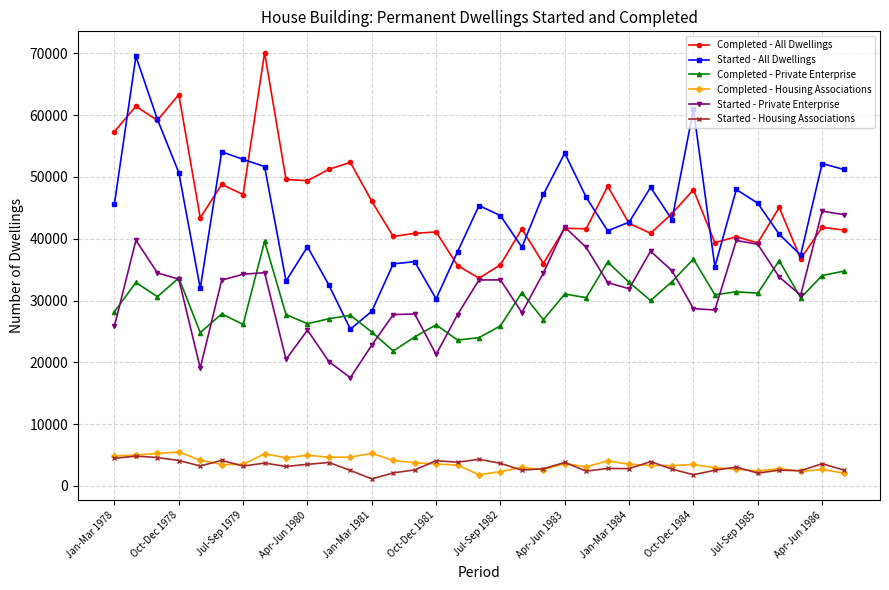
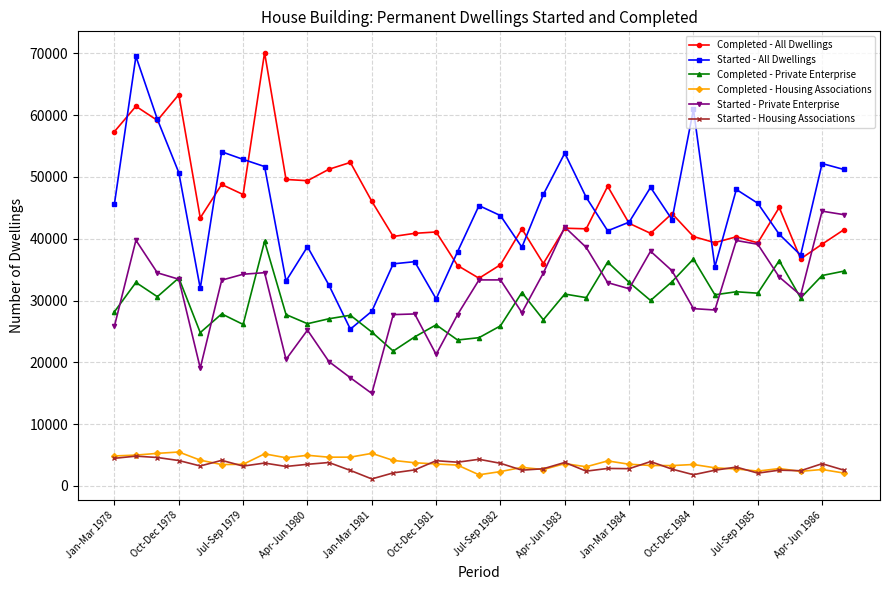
  {
    "Completed - All Dwellings": {
      "Jan-Mar 1978": 57000,
      "Oct-Dec 1978": 63000,
      "Jul-Sep 1979": 47000,
      "Apr-Jun 1980": 49000,
      "Jan-Mar 1981": 46000,
      "Oct-Dec 1981": 41000,
      "Jul-Sep 1982": 36000,
-     "Oct-Dec 1984": 48000,
-     "Apr-Jun 1986": 42000
+     "Oct-Dec 1984": 40000,
+     "Apr-Jun 1986": 39000
    },
    "Started - All Dwellings": {
      "Jan-Mar 1978": 46000,
      "Oct-Dec 1978": 51000,
      "Jul-Sep 1979": 53000,
      "Apr-Jun 1980": 39000,
      "Jan-Mar 1981": 28000,
      "Oct-Dec 1981": 30000,
      "Jul-Sep 1982": 44000,
      "Apr-Jun 1983": 54000,
      "Jul-Sep 1985": 46000,
      "Apr-Jun 1986": 52000
    },
    "Completed - Private Enterprise": {
      "Jan-Mar 1978": 28000,
      "Jul-Sep 1979": 26000,
      "Apr-Jun 1980": 26000,
      "Jan-Mar 1981": 25000,
      "Oct-Dec 1981": 26000,
      "Jul-Sep 1982": 26000,
      "Apr-Jun 1983": 31000,
      "Jan-Mar 1984": 33000,
      "Oct-Dec 1984": 37000,
      "Jul-Sep 1985": 31000,
      "Apr-Jun 1986": 34000
    },
    "Completed - Housing Associations": {
      "Oct-Dec 1978": 5000,
      "Apr-Jun 1980": 5000,
      "Jan-Mar 1981": 5000,
      "Oct-Dec 1981": 4000,
      "Jul-Sep 1982": 2000,
      "Jan-Mar 1984": 4000,
      "Oct-Dec 1984": 3000,
      "Apr-Jun 1986": 3000
    },
    "Started - Private Enterprise": {
      "Jan-Mar 1978": 26000,
      "Jul-Sep 1979": 34000,
      "Apr-Jun 1980": 25000,
-     "Jan-Mar 1981": 23000,
+     "Jan-Mar 1981": 15000,
      "Oct-Dec 1981": 21000,
      "Jul-Sep 1982": 33000,
      "Jan-Mar 1984": 32000,
      "Oct-Dec 1984": 29000,
      "Apr-Jun 1986": 44000
    },
    "Started - Housing Associations": {
      "Oct-Dec 1978": 4000,
      "Apr-Jun 1980": 3000,
      "Jan-Mar 1981": 1000,
      "Oct-Dec 1981": 4000,
      "Jul-Sep 1982": 4000,
      "Jan-Mar 1984": 3000,
      "Oct-Dec 1984": 2000,
      "Apr-Jun 1986": 4000
    }
  }
